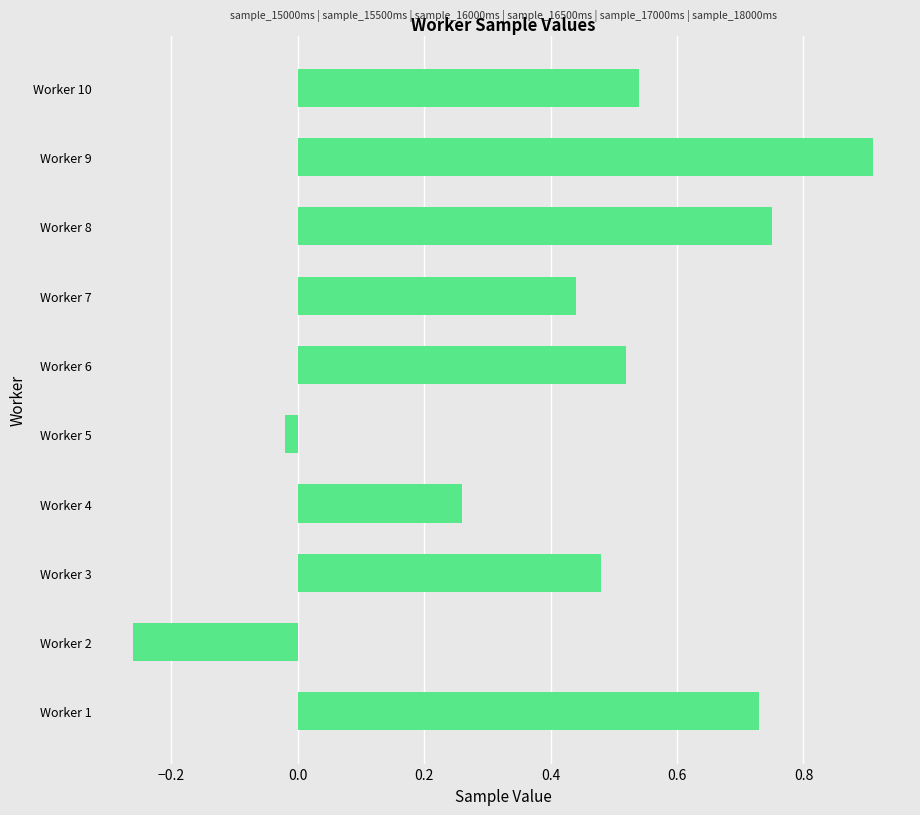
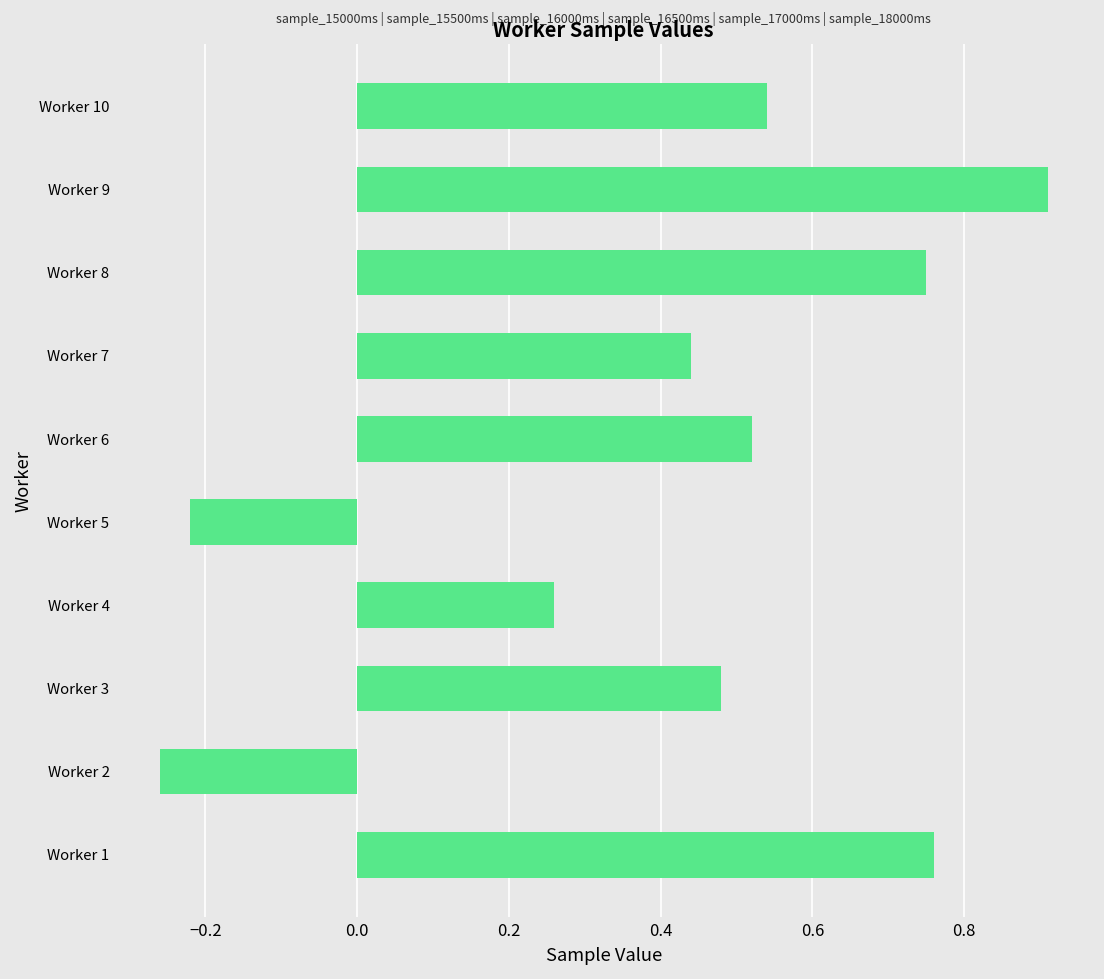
  {
    "Worker 10": 0.54,
    "Worker 9": 0.91,
    "Worker 8": 0.75,
    "Worker 7": 0.44,
    "Worker 6": 0.52,
-   "Worker 5": -0.02,
+   "Worker 5": -0.22,
    "Worker 4": 0.26,
    "Worker 3": 0.48,
    "Worker 2": -0.26,
-   "Worker 1": 0.73
+   "Worker 1": 0.76
  }
